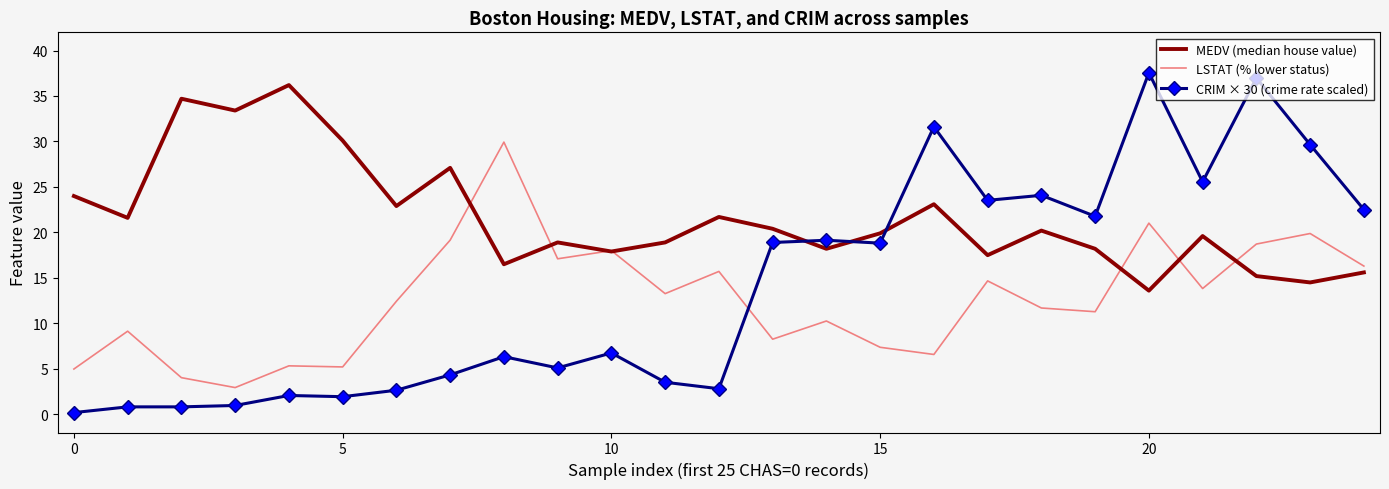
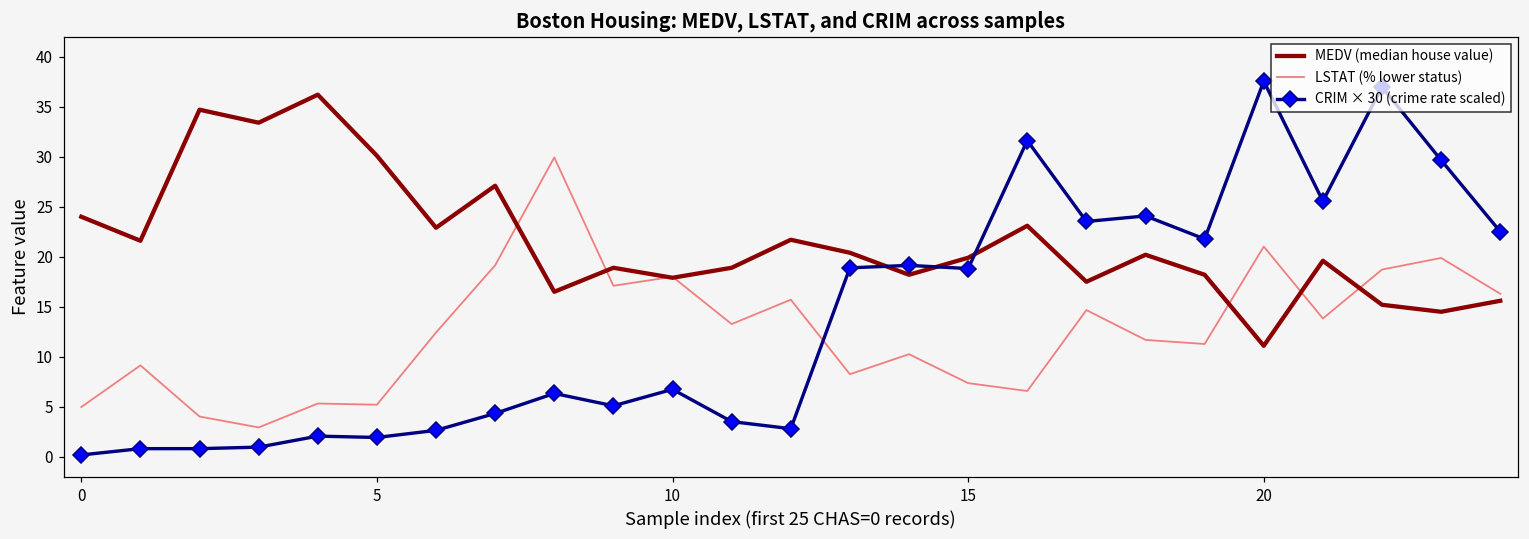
  {
    "MEDV (median house value)": {
      "0": 24,
      "5": 30,
      "15": 20,
-     "20": 14
+     "20": 11
    },
    "LSTAT (% lower status)": {
      "0": 5,
      "5": 5,
      "15": 7,
      "20": 21
    },
    "CRIM × 30 (crime rate scaled)": {
      "0": 0,
      "5": 2,
      "10": 7,
      "15": 19,
      "20": 38
    }
  }
